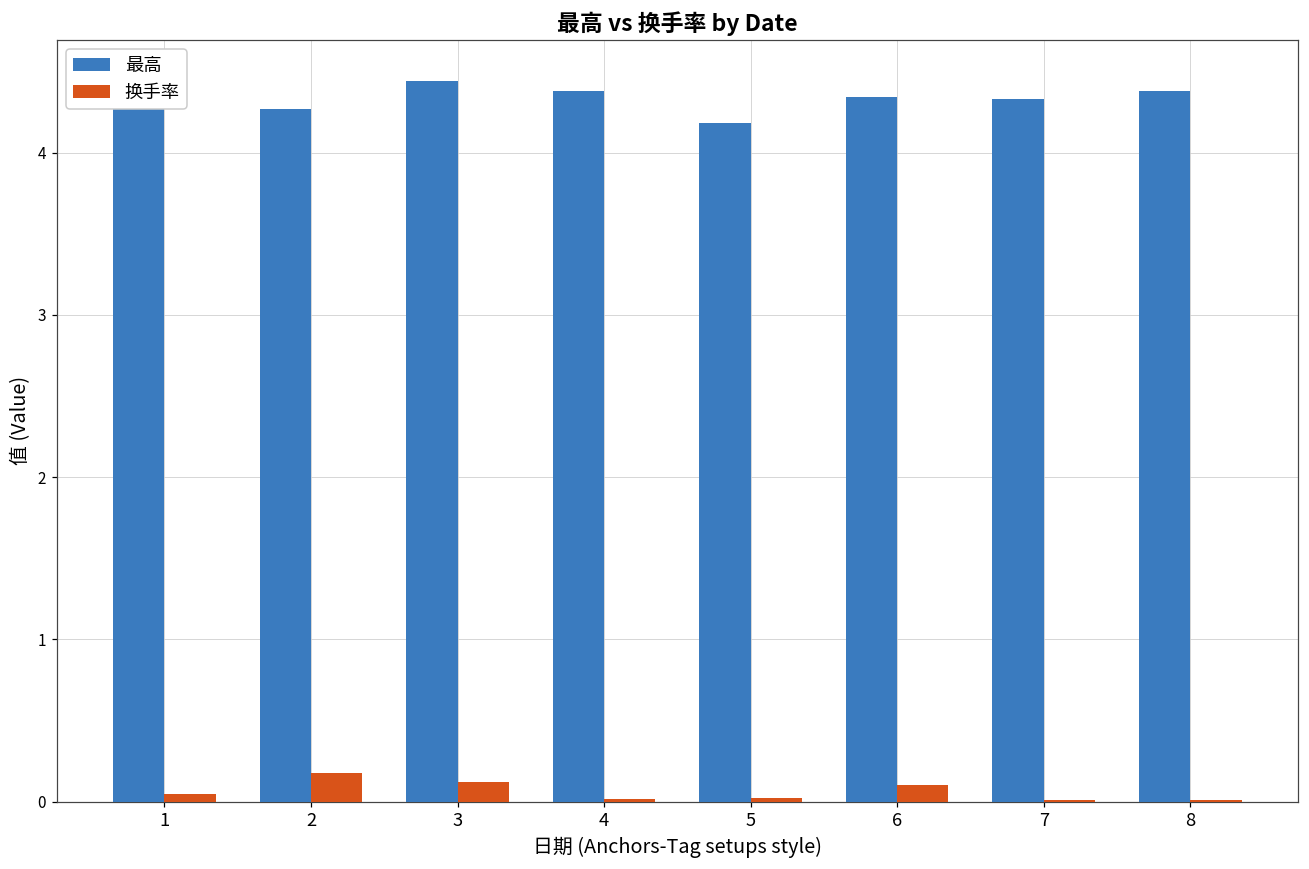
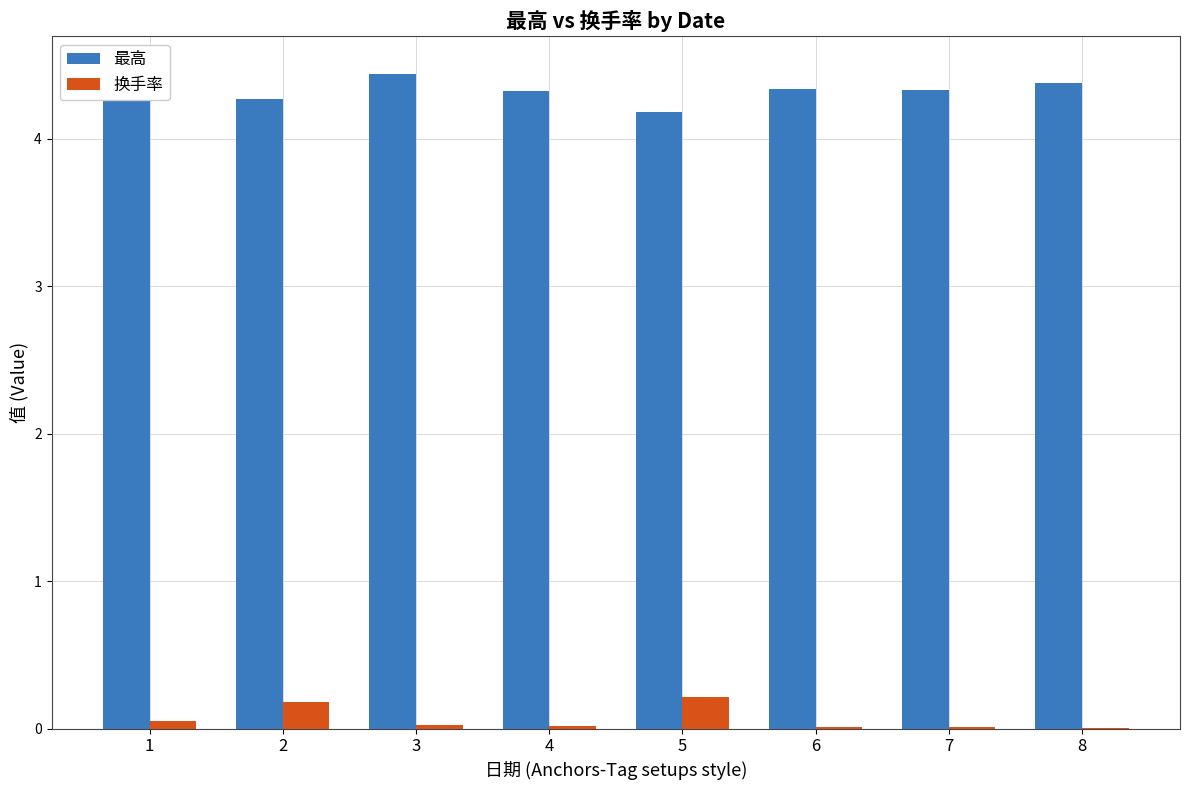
  {
    "最高": {
      "2": 4.27,
      "3": 4.44,
-     "4": 4.38,
+     "4": 4.32,
      "5": 4.18,
      "6": 4.34,
      "7": 4.33,
      "8": 4.38
    },
    "换手率": {
      "1": 0.05,
      "2": 0.18,
-     "3": 0.12,
-     "5": 0.02,
-     "6": 0.10
+     "3": 0.02,
+     "5": 0.21,
+     "6": 0.01
    }
  }
